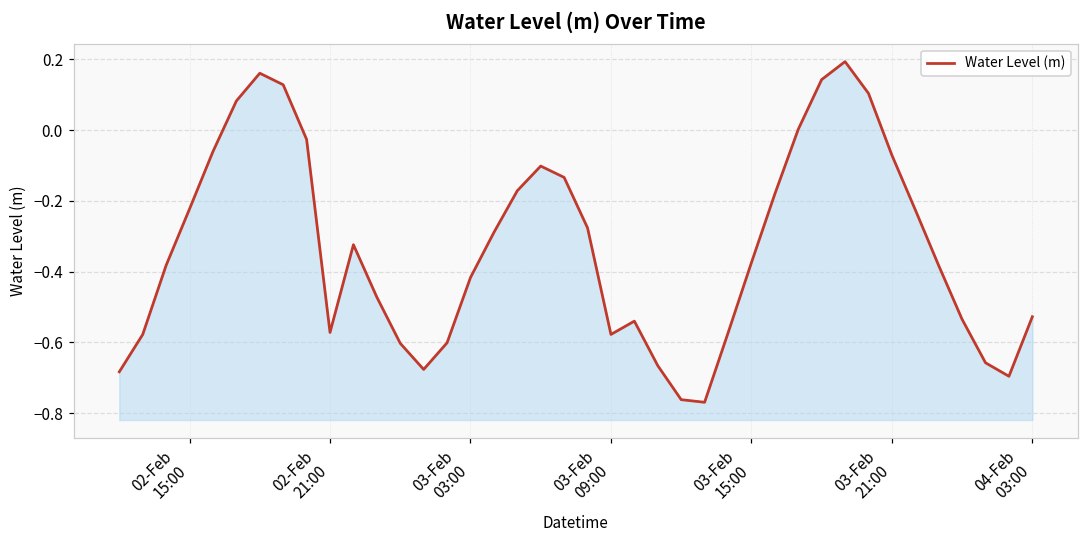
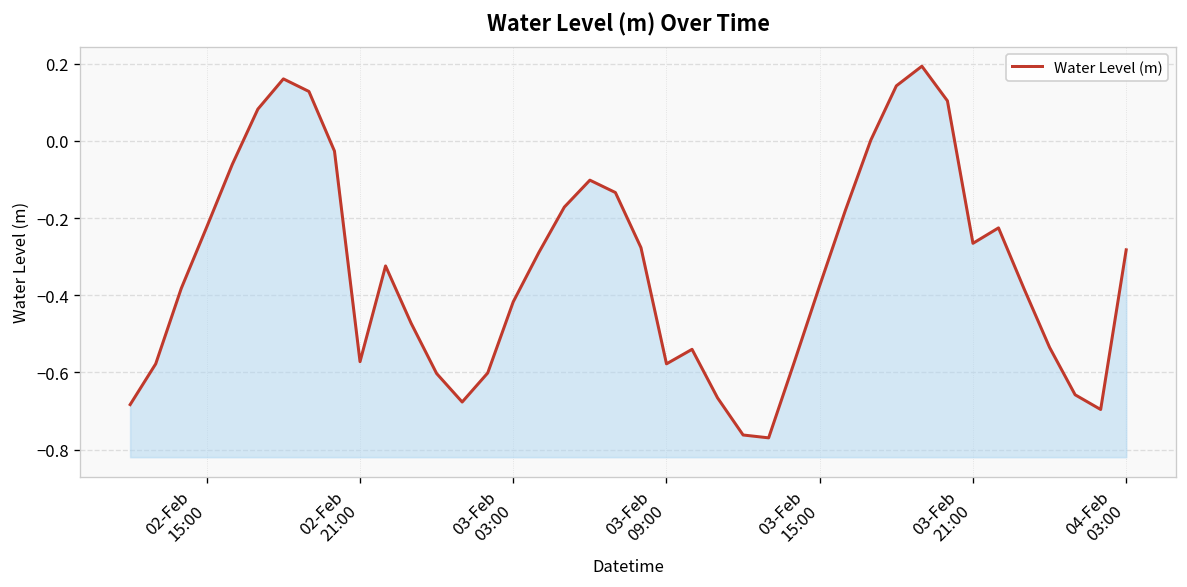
  {
    "02-Feb 15:00": -0.22,
    "02-Feb 21:00": -0.57,
    "03-Feb 03:00": -0.42,
    "03-Feb 09:00": -0.58,
    "03-Feb 15:00": -0.37,
-   "03-Feb 21:00": -0.07,
-   "04-Feb 03:00": -0.53
+   "03-Feb 21:00": -0.27,
+   "04-Feb 03:00": -0.28
  }
